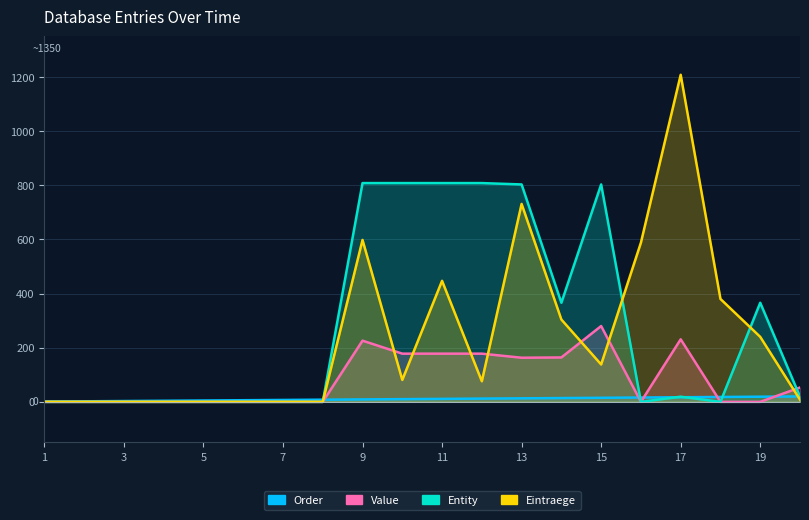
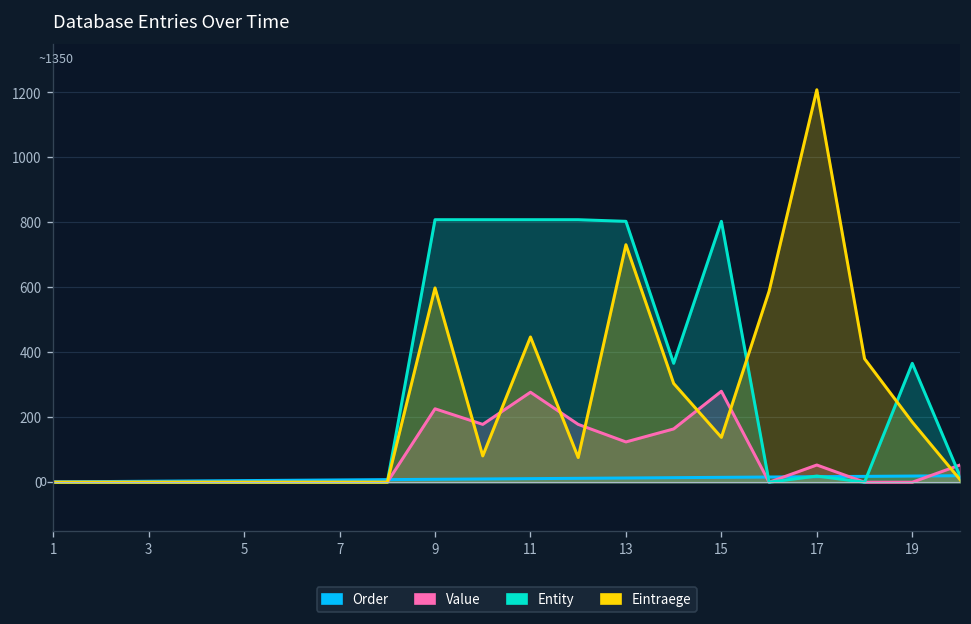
  {
    "Value": {
      "9": 230,
-     "11": 180,
-     "13": 160,
+     "11": 280,
+     "13": 120,
      "15": 280,
-     "17": 230,
+     "17": 50,
      "19": 0
    },
    "Eintraege": {
      "9": 600,
      "11": 450,
      "13": 730,
      "15": 140,
      "17": 1210,
-     "19": 240
+     "19": 190
    }
  }
